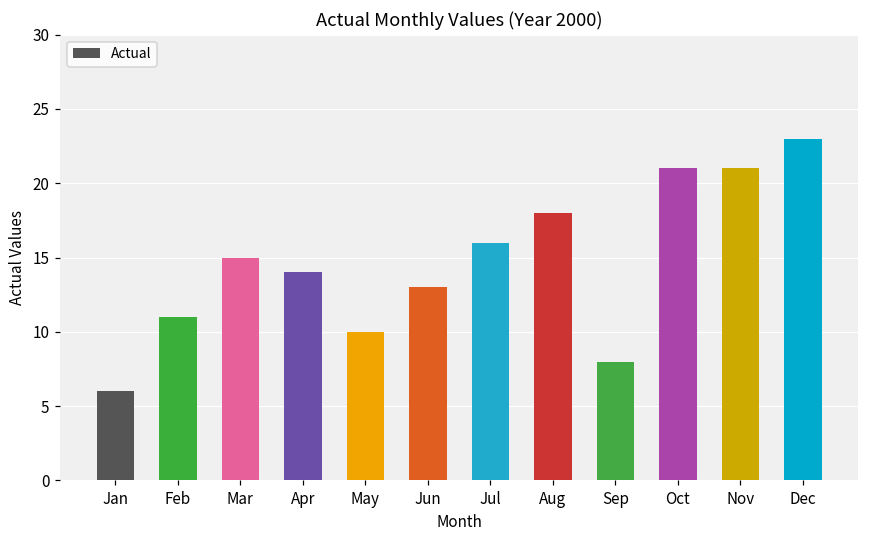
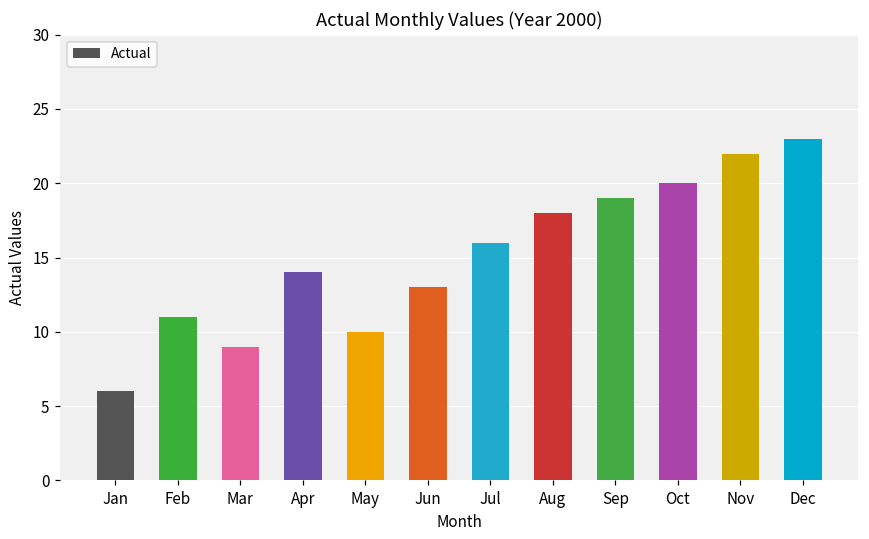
  {
    "Jan": 6,
    "Feb": 11,
-   "Mar": 15,
+   "Mar": 9,
    "Apr": 14,
    "May": 10,
    "Jun": 13,
    "Jul": 16,
    "Aug": 18,
-   "Sep": 8,
-   "Oct": 21,
-   "Nov": 21,
+   "Sep": 19,
+   "Oct": 20,
+   "Nov": 22,
    "Dec": 23
  }
